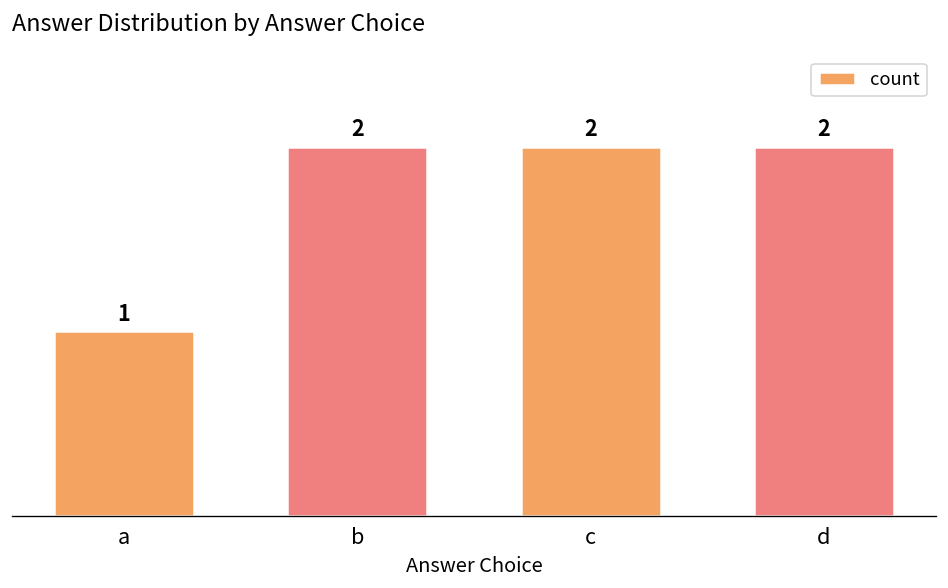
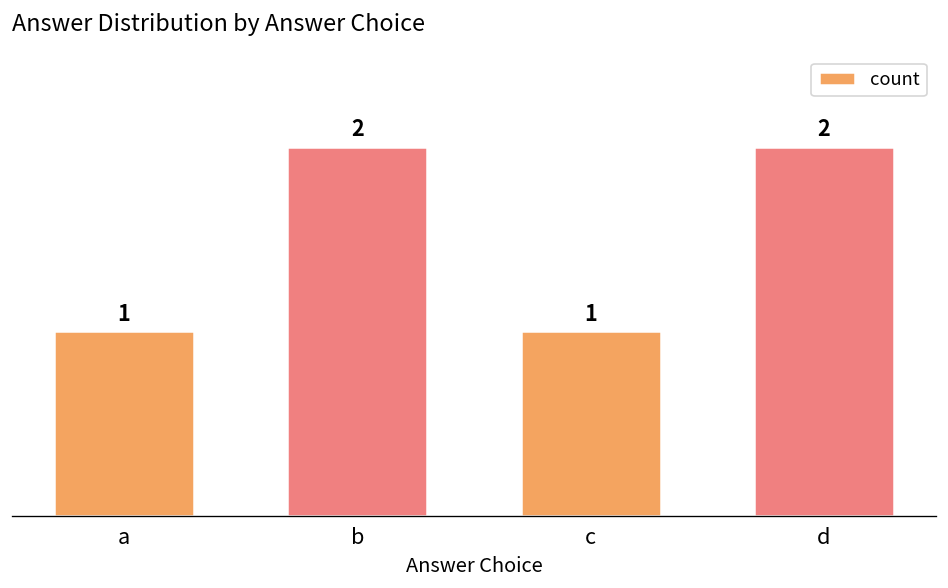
  {
    "a": 1,
    "b": 2,
-   "c": 2,
+   "c": 1,
    "d": 2
  }
